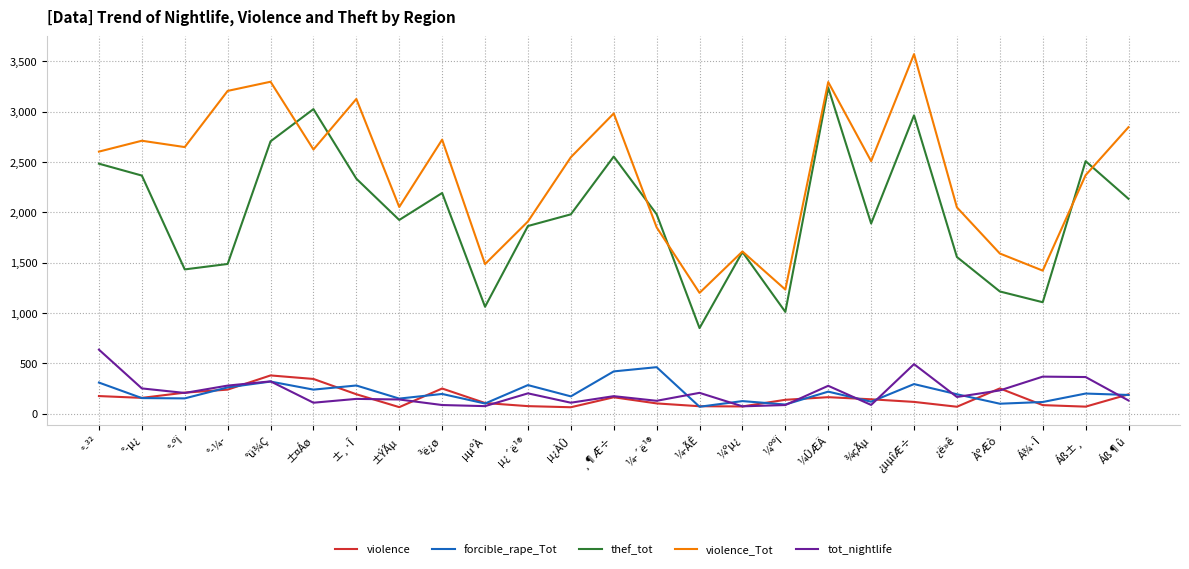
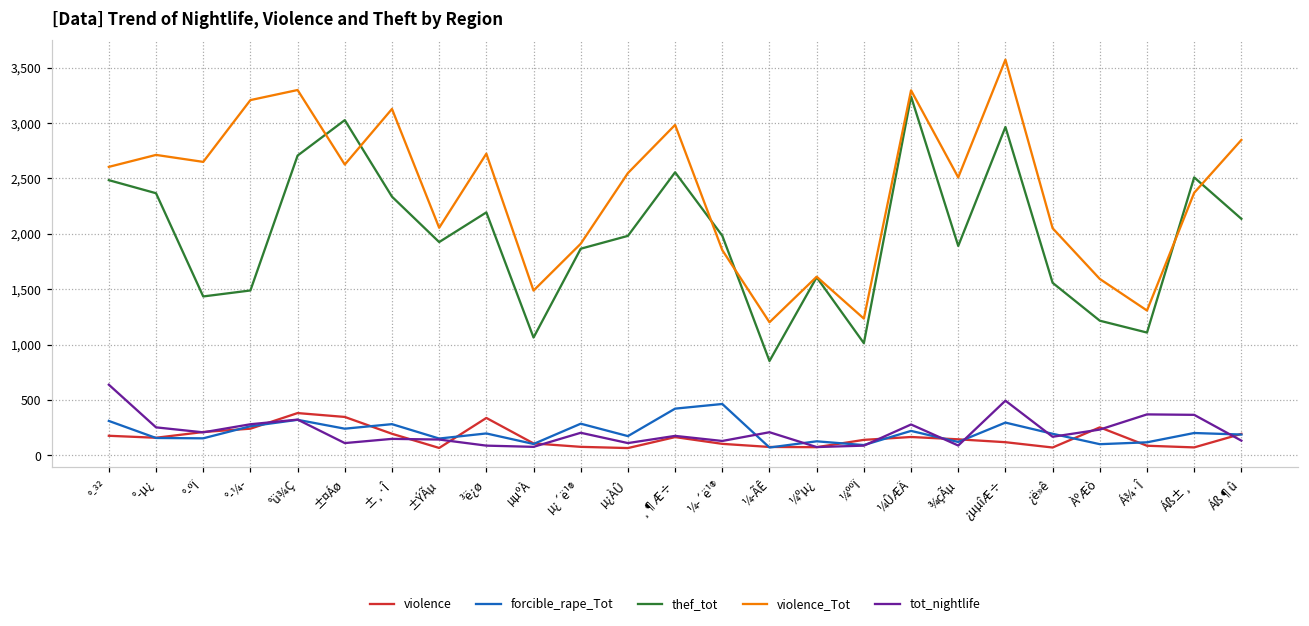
  {
    "violence": {
      "°­³²": "180",
      "°ü¾Ç": "380",
      "±¤Áø": "350",
      "±¸·Î": "190",
      "±ÝÃµ": "70",
-     "³ë¿ø": "250",
+     "³ë¿ø": "340",
      "µ¿´ë¹®": "80",
      "µ¿ÀÛ": "70",
      "¼­´ë¹®": "100",
      "¼ººÏ": "140",
      "¼ÛÆÄ": "170",
      "¿µµîÆ÷": "120",
      "¿ë»ê": "70",
      "Á¾·Î": "90",
      "Áß±¸": "70"
    },
    "forcible_rape_Tot": {
      "°­³²": "310",
      "°­ºÏ": "150",
      "±¤Áø": "240",
      "±¸·Î": "280",
      "³ë¿ø": "200",
      "µ¿´ë¹®": "290",
      "µ¿ÀÛ": "170",
      "¸¶Æ÷": "420",
      "¼­´ë¹®": "460",
      "¼ºµ¿": "130",
      "¼ÛÆÄ": "220",
      "¿µµîÆ÷": "300",
      "¿ë»ê": "190",
      "ÀºÆò": "100",
      "Á¾·Î": "120",
      "Áß±¸": "200"
    },
    "thef_tot": {
      "°­³²": "2,480",
      "°­µ¿": "2,370",
      "°­ºÏ": "1,430",
      "°­¼­": "1,490",
      "°ü¾Ç": "2,710",
      "±¤Áø": "3,030",
      "±¸·Î": "2,340",
      "±ÝÃµ": "1,930",
      "³ë¿ø": "2,190",
      "µµºÀ": "1,060",
      "µ¿´ë¹®": "1,870",
      "µ¿ÀÛ": "1,980",
      "¸¶Æ÷": "2,560",
      "¼­´ë¹®": "1,980",
      "¼­ÃÊ": "850",
      "¼ººÏ": "1,010",
      "¼ÛÆÄ": "3,240",
      "¾çÃµ": "1,890",
      "¿µµîÆ÷": "2,960",
      "¿ë»ê": "1,560",
      "ÀºÆò": "1,220",
      "Á¾·Î": "1,110",
      "Áß±¸": "2,510",
      "Áß¶û": "2,140"
    },
    "violence_Tot": {
      "°­³²": "2,600",
      "°­µ¿": "2,710",
      "°­ºÏ": "2,650",
      "°­¼­": "3,210",
      "°ü¾Ç": "3,300",
      "±¤Áø": "2,630",
      "±¸·Î": "3,130",
      "±ÝÃµ": "2,050",
      "³ë¿ø": "2,720",
      "µµºÀ": "1,490",
      "µ¿´ë¹®": "1,910",
      "µ¿ÀÛ": "2,550",
      "¸¶Æ÷": "2,980",
      "¼­´ë¹®": "1,850",
      "¼­ÃÊ": "1,200",
      "¼ººÏ": "1,230",
      "¼ÛÆÄ": "3,300",
      "¾çÃµ": "2,510",
      "¿µµîÆ÷": "3,570",
      "¿ë»ê": "2,050",
      "ÀºÆò": "1,590",
-     "Á¾·Î": "1,420",
+     "Á¾·Î": "1,310",
      "Áß±¸": "2,370",
      "Áß¶û": "2,850"
    },
    "tot_nightlife": {
      "°­³²": "640",
      "°­µ¿": "250",
      "±¤Áø": "110",
      "±¸·Î": "150",
      "³ë¿ø": "90",
      "µµºÀ": "80",
      "µ¿´ë¹®": "200",
      "µ¿ÀÛ": "110",
      "¼­´ë¹®": "130",
      "¼­ÃÊ": "210",
      "¼ÛÆÄ": "280",
      "¾çÃµ": "90",
      "¿µµîÆ÷": "490",
      "¿ë»ê": "170",
      "Á¾·Î": "370",
      "Áß±¸": "370",
      "Áß¶û": "130"
    }
  }
